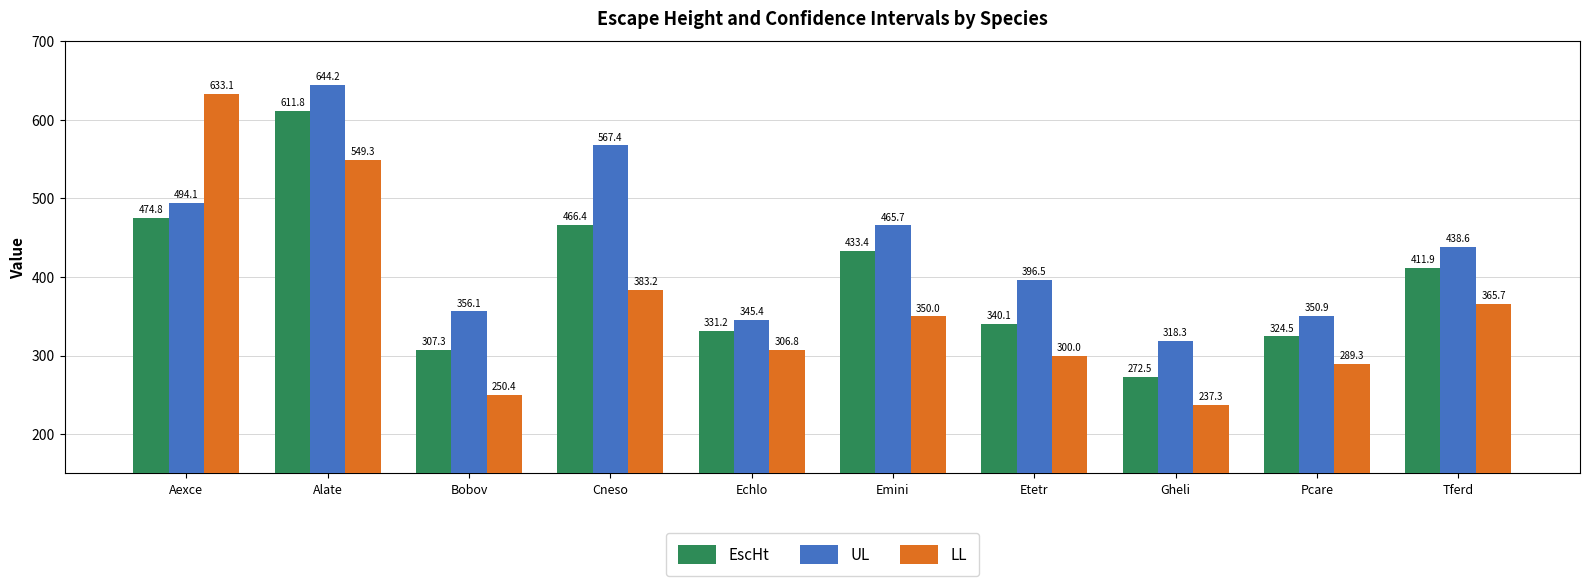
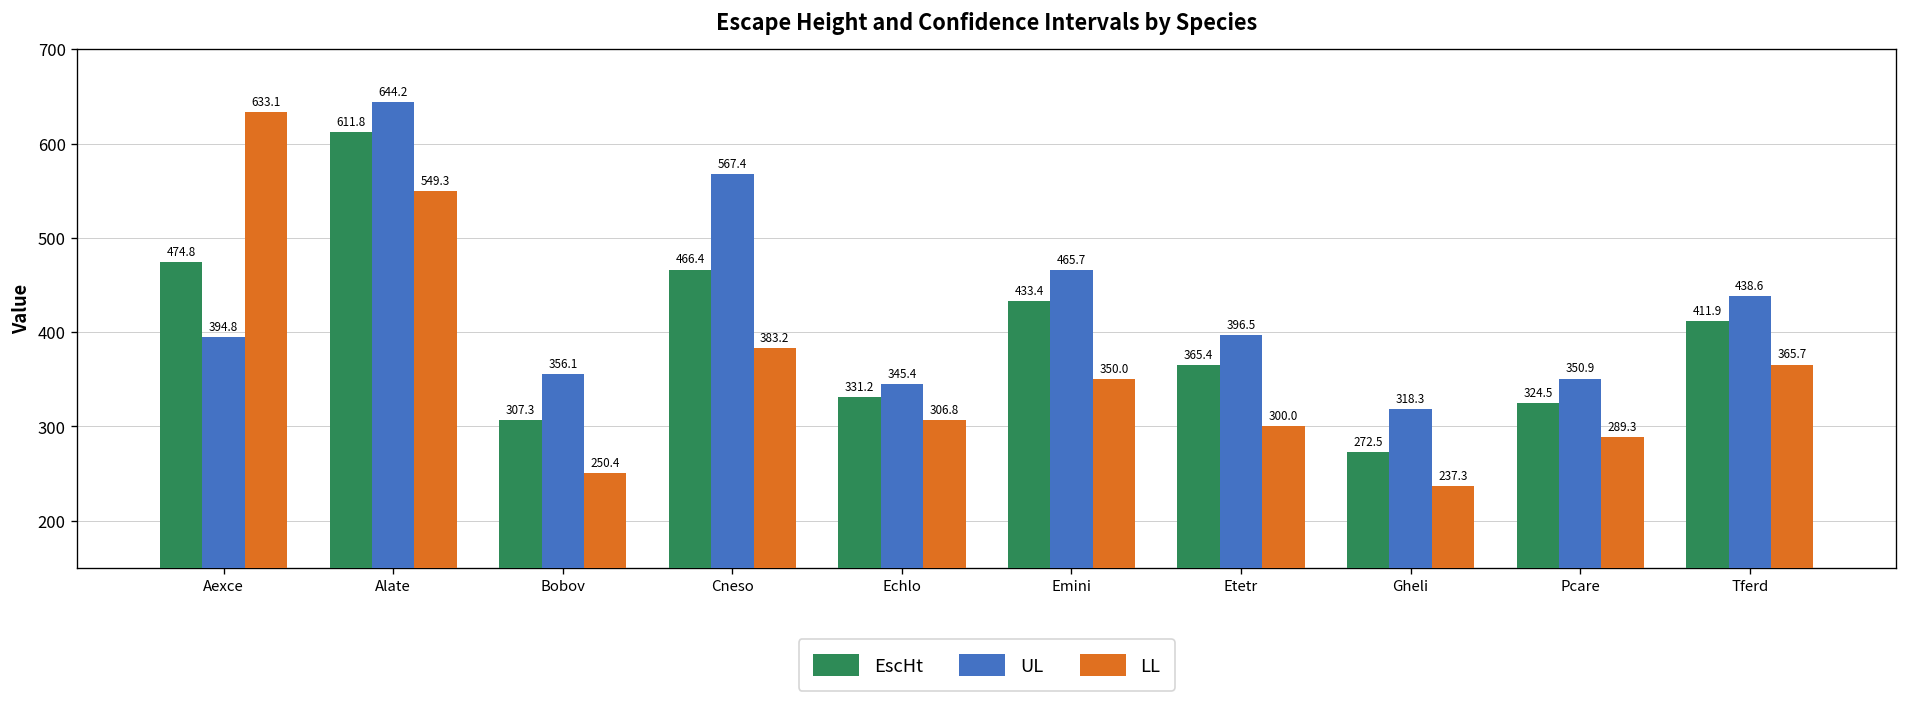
  {
    "EscHt": {
      "Aexce": 474.8,
      "Alate": 611.8,
      "Bobov": 307.3,
      "Cneso": 466.4,
      "Echlo": 331.2,
      "Emini": 433.4,
-     "Etetr": 340.1,
+     "Etetr": 365.4,
      "Gheli": 272.5,
      "Pcare": 324.5,
      "Tferd": 411.9
    },
    "UL": {
-     "Aexce": 494.1,
+     "Aexce": 394.8,
      "Alate": 644.2,
      "Bobov": 356.1,
      "Cneso": 567.4,
      "Echlo": 345.4,
      "Emini": 465.7,
      "Etetr": 396.5,
      "Gheli": 318.3,
      "Pcare": 350.9,
      "Tferd": 438.6
    },
    "LL": {
      "Aexce": 633.1,
      "Alate": 549.3,
      "Bobov": 250.4,
      "Cneso": 383.2,
      "Echlo": 306.8,
      "Emini": 350.0,
      "Etetr": 300.0,
      "Gheli": 237.3,
      "Pcare": 289.3,
      "Tferd": 365.7
    }
  }
